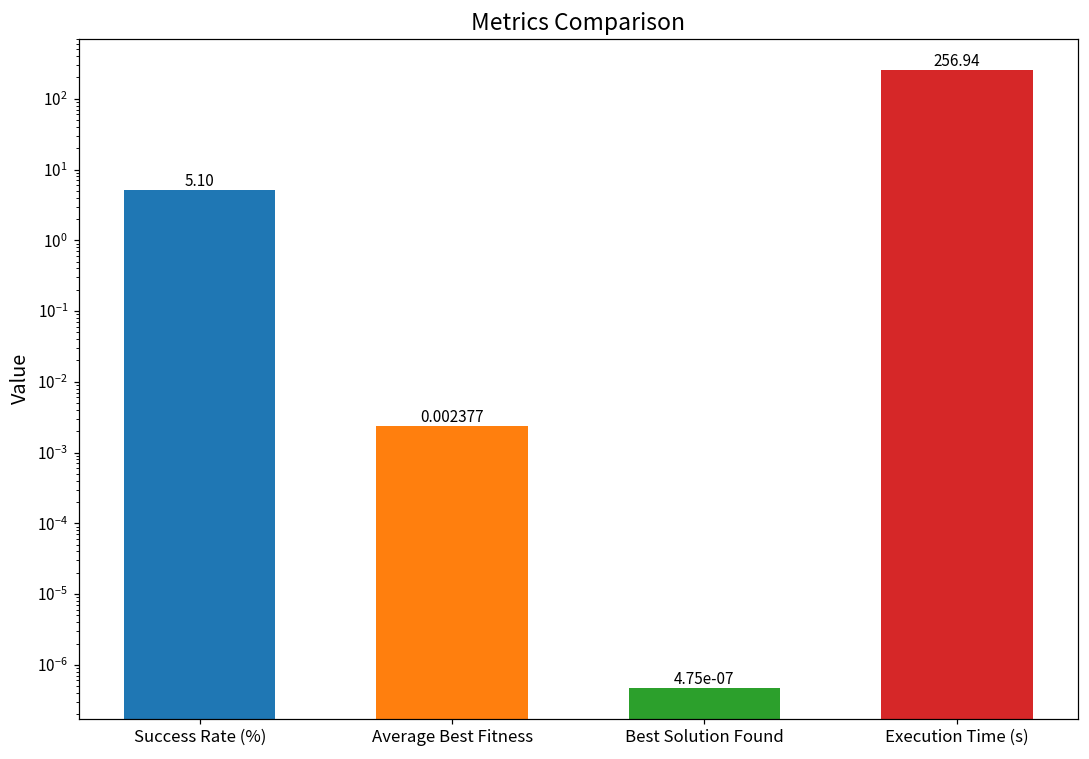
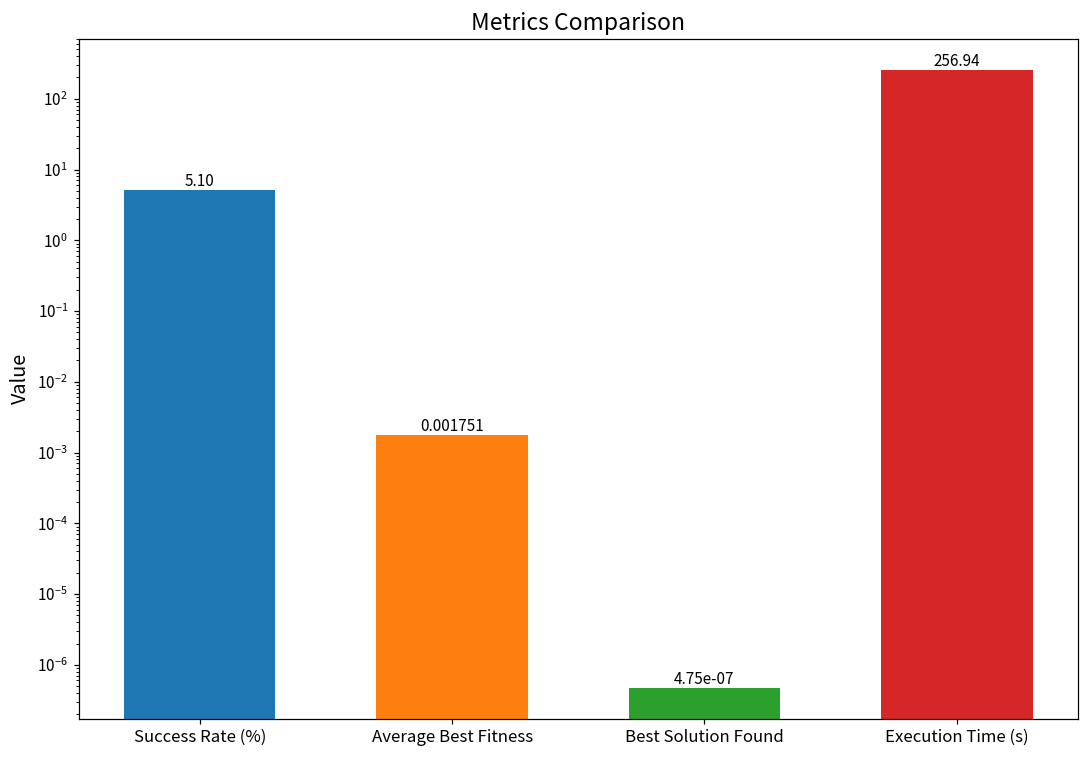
  {
    "Success Rate (%)": "5.10",
-   "Average Best Fitness": "0.002377",
+   "Average Best Fitness": "0.001751",
    "Best Solution Found": "4.75e-07",
    "Execution Time (s)": "256.94"
  }
